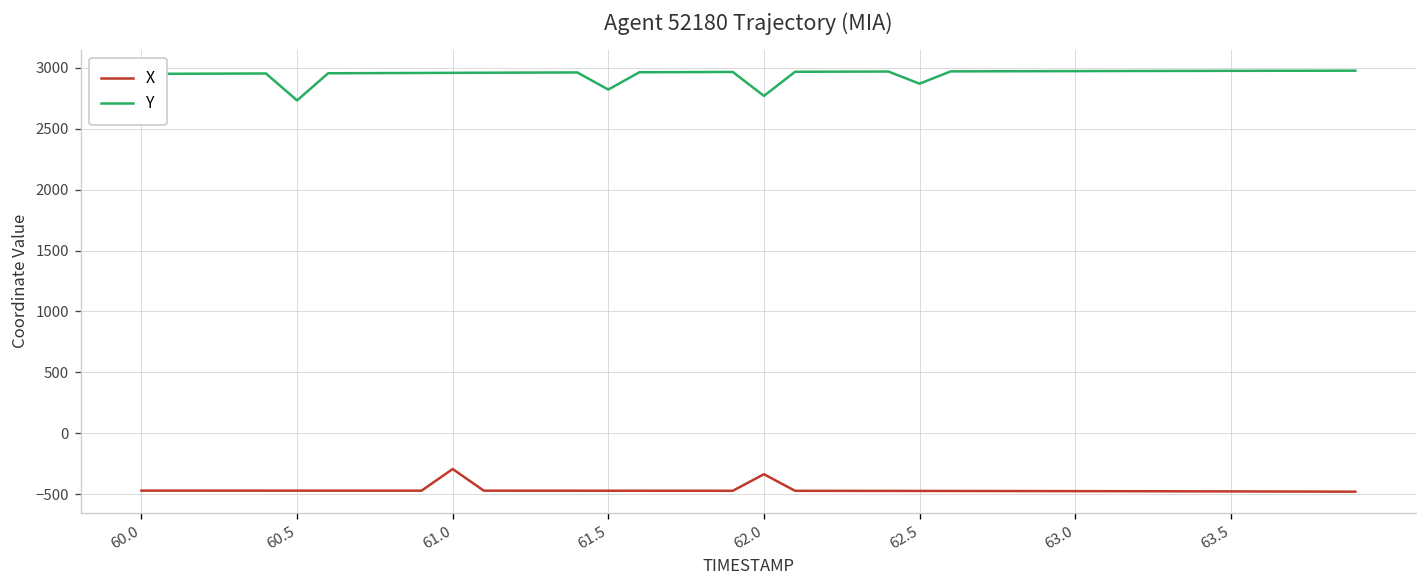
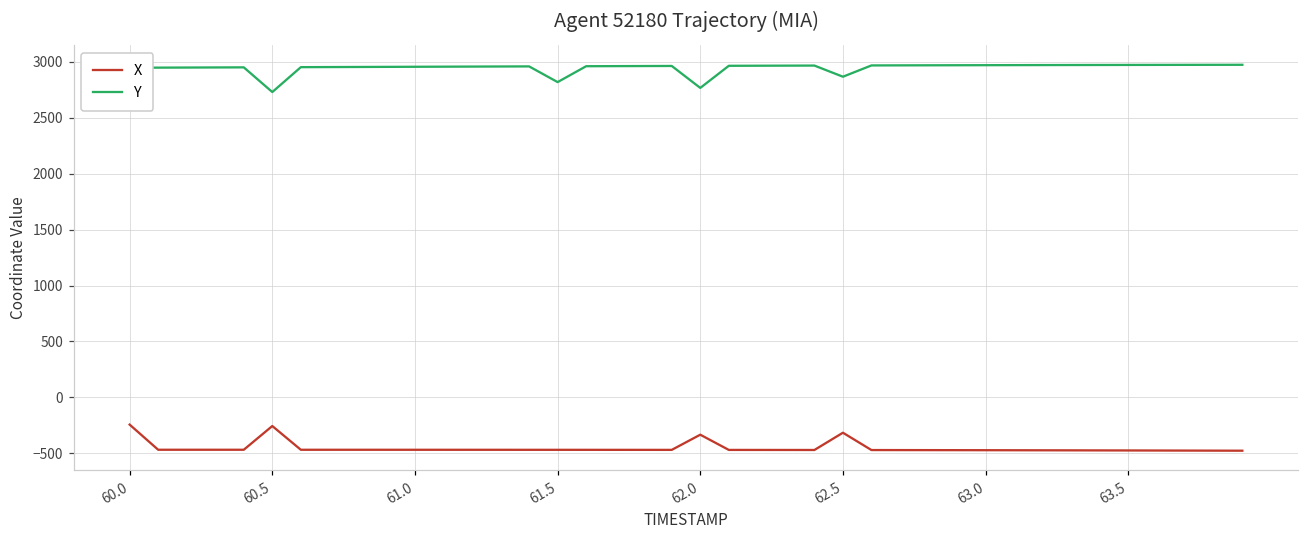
  {
    "X": {
-     "60.0": -470,
-     "60.5": -470,
-     "61.0": -290,
+     "60.0": -240,
+     "60.5": -260,
+     "61.0": -470,
      "61.5": -470,
      "62.0": -330,
-     "62.5": -470,
+     "62.5": -320,
      "63.0": -470,
      "63.5": -480
    },
    "Y": {
      "60.5": 2730,
      "61.0": 2960,
      "61.5": 2820,
      "62.0": 2770,
      "62.5": 2870,
      "63.0": 2970,
      "63.5": 2970
    }
  }
